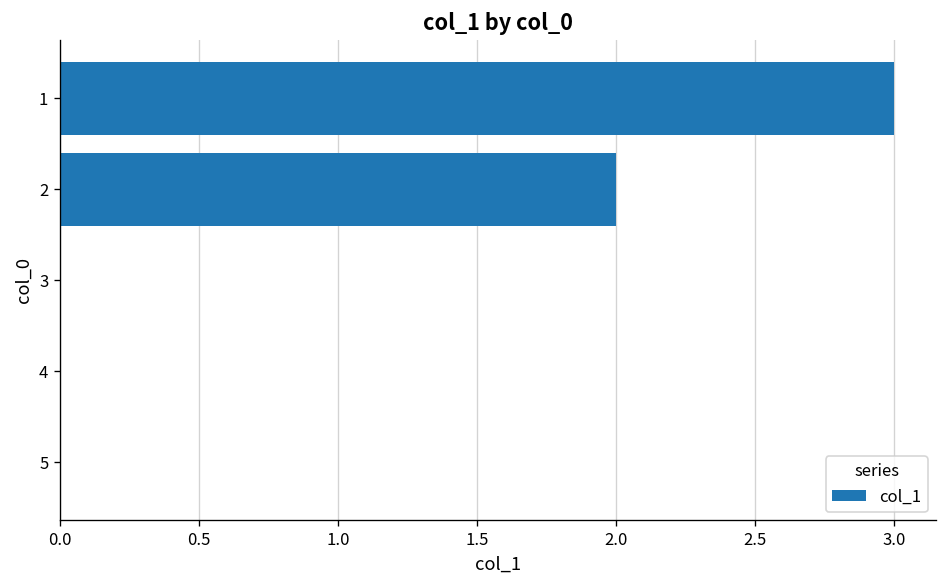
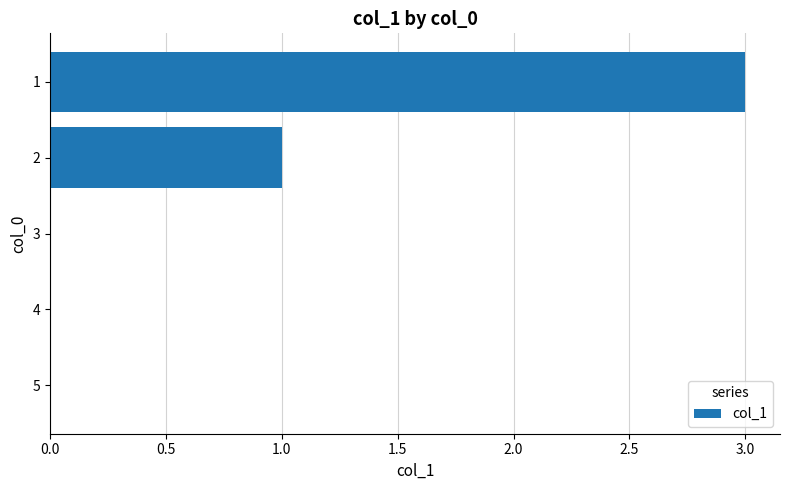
  {
    "1": 3,
-   "2": 2,
+   "2": 1,
    "3": 0,
    "4": 0,
    "5": 0
  }
